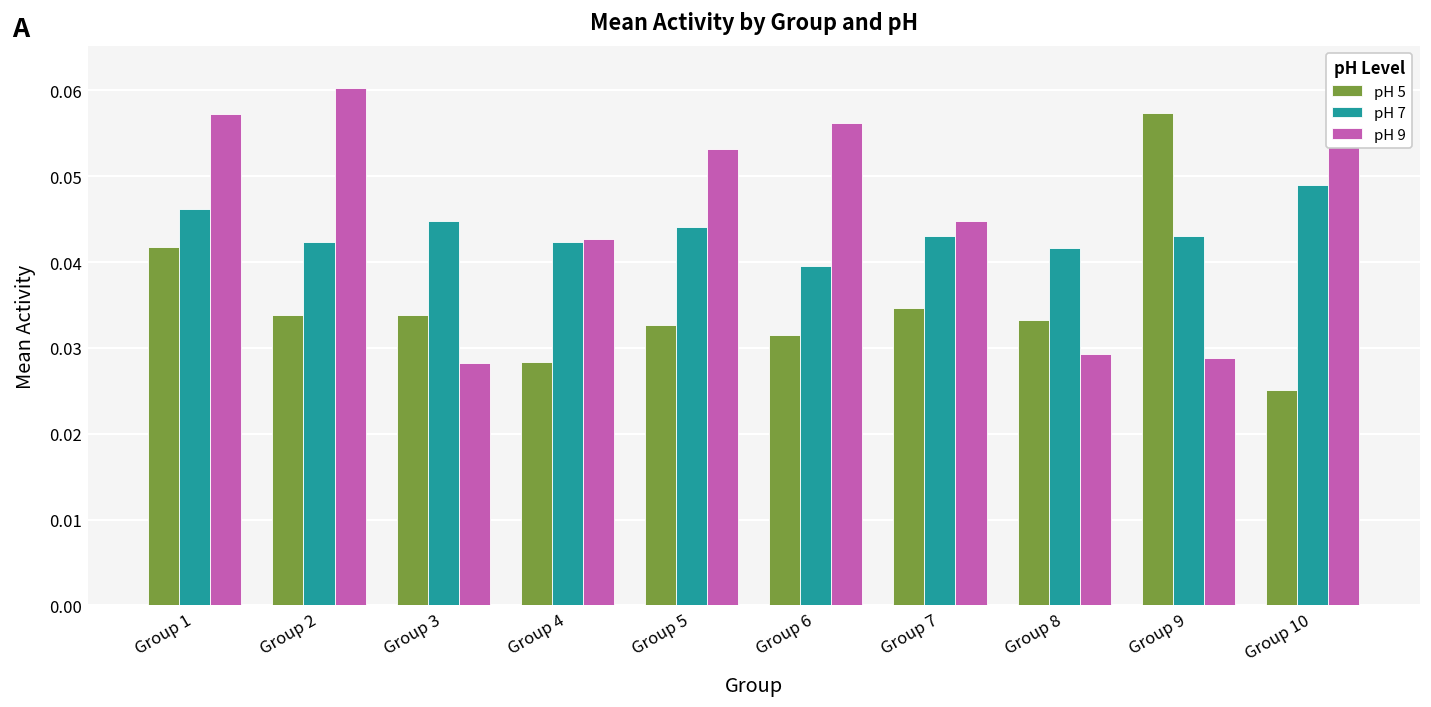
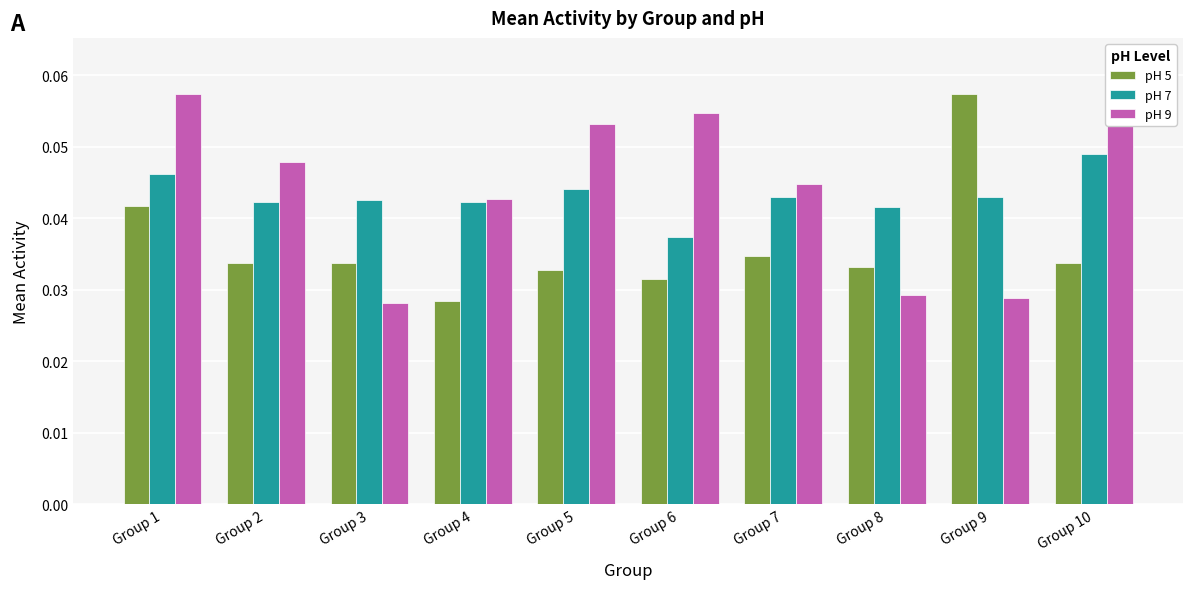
  {
    "pH 5": {
      "Group 1": 0.042,
      "Group 2": 0.034,
      "Group 3": 0.034,
      "Group 4": 0.028,
      "Group 5": 0.033,
      "Group 6": 0.032,
      "Group 7": 0.035,
      "Group 8": 0.033,
      "Group 9": 0.057,
-     "Group 10": 0.025
+     "Group 10": 0.034
    },
    "pH 7": {
      "Group 1": 0.046,
      "Group 2": 0.042,
-     "Group 3": 0.045,
+     "Group 3": 0.043,
      "Group 4": 0.042,
      "Group 5": 0.044,
-     "Group 6": 0.040,
+     "Group 6": 0.037,
      "Group 7": 0.043,
      "Group 8": 0.042,
      "Group 9": 0.043,
      "Group 10": 0.049
    },
    "pH 9": {
      "Group 1": 0.057,
-     "Group 2": 0.060,
+     "Group 2": 0.048,
      "Group 3": 0.028,
      "Group 4": 0.043,
      "Group 5": 0.053,
-     "Group 6": 0.056,
+     "Group 6": 0.055,
      "Group 7": 0.045,
      "Group 8": 0.029,
      "Group 9": 0.029
    }
  }
